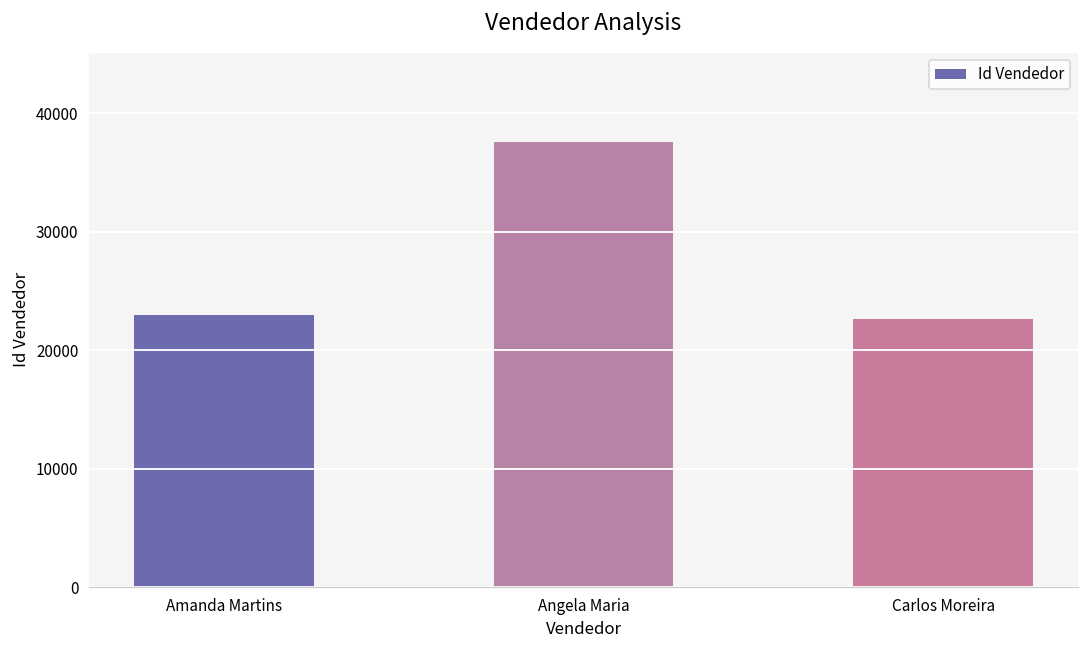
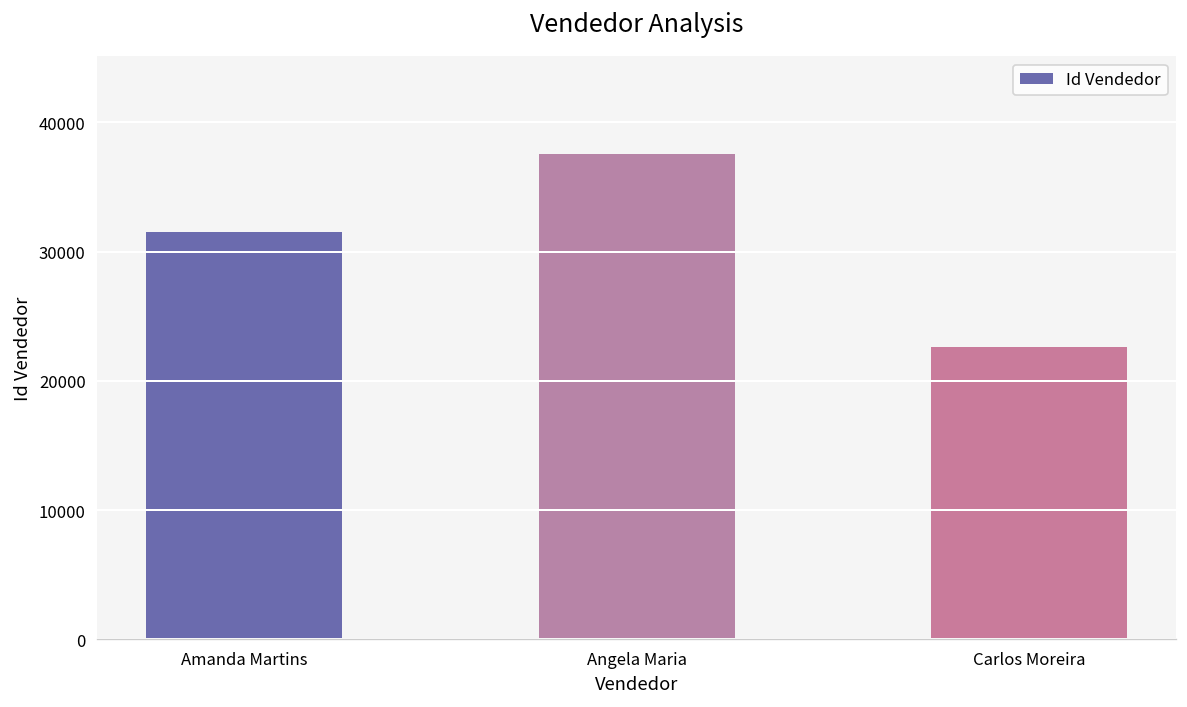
  {
-   "Amanda Martins": 22900,
+   "Amanda Martins": 31500,
    "Angela Maria": 37600,
    "Carlos Moreira": 22600
  }
